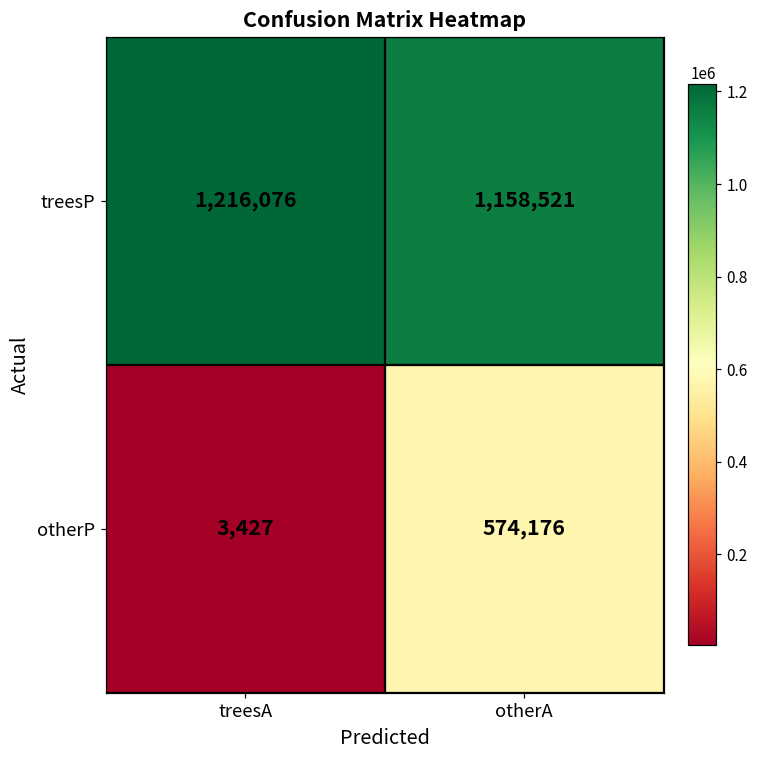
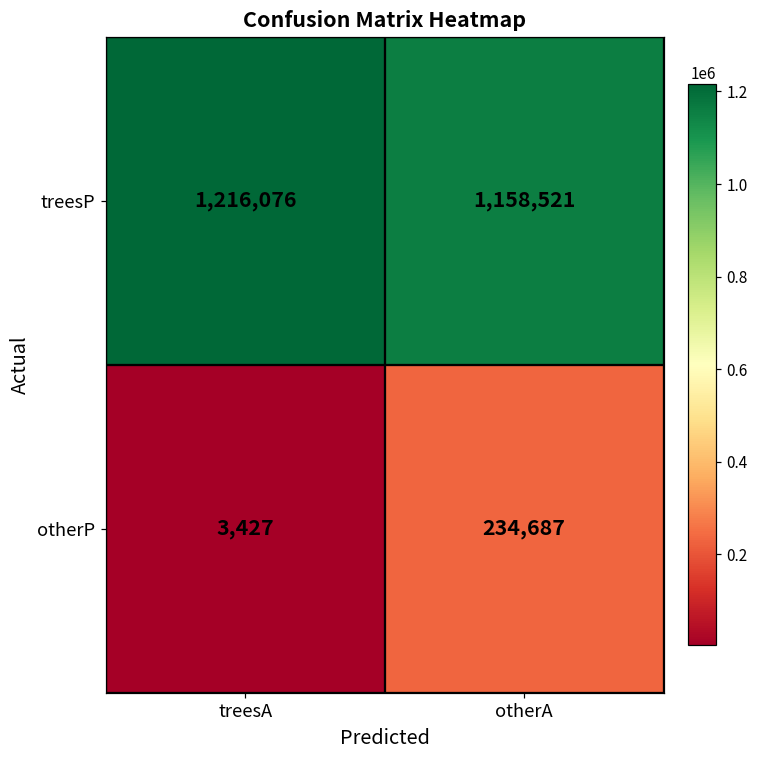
  {
    "treesP": {
      "treesA": "1,216,076",
      "otherA": "1,158,521"
    },
    "otherP": {
      "treesA": "3,427",
-     "otherA": "574,176"
+     "otherA": "234,687"
    }
  }
